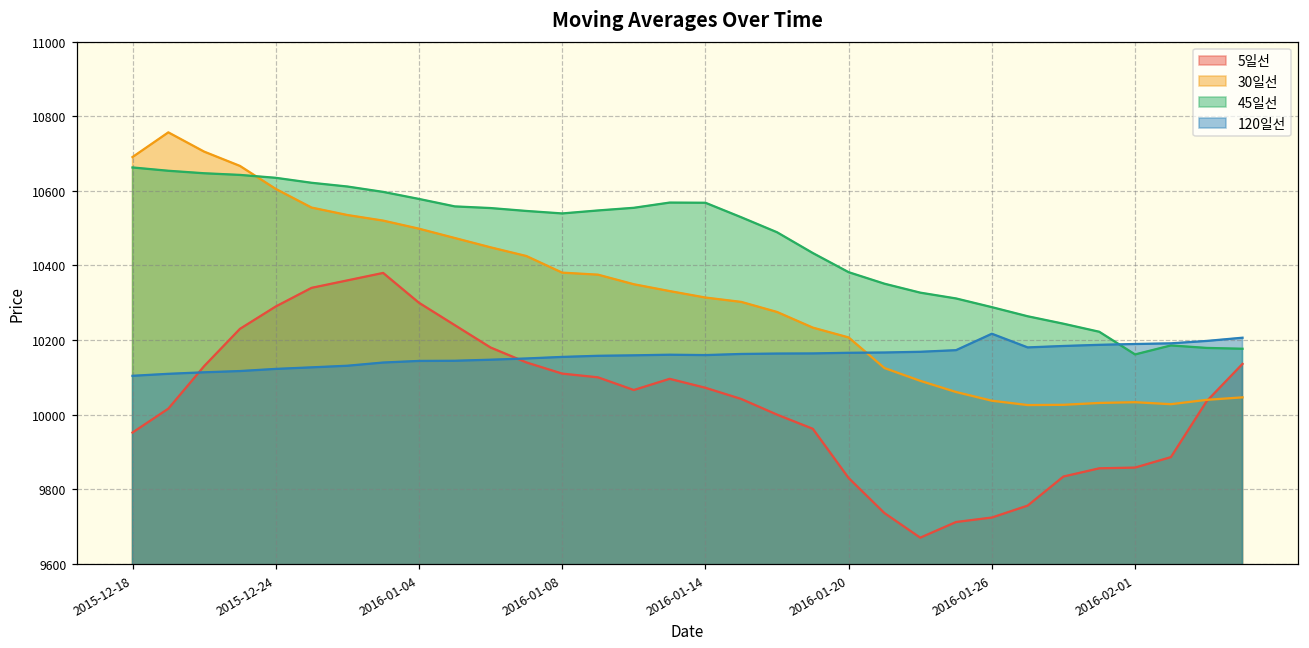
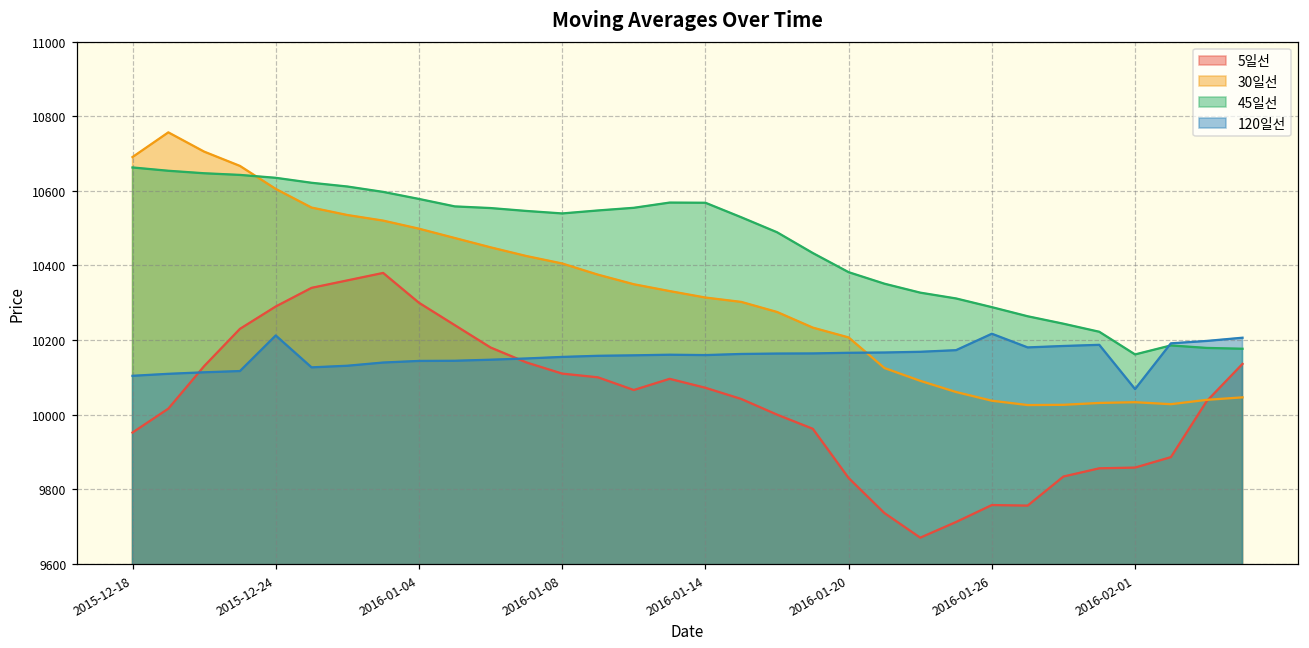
  {
    "5일선": {
      "2015-12-18": 9950,
      "2015-12-24": 10290,
      "2016-01-04": 10300,
      "2016-01-08": 10110,
      "2016-01-14": 10070,
      "2016-01-20": 9830,
-     "2016-01-26": 9720,
+     "2016-01-26": 9760,
      "2016-02-01": 9860
    },
    "30일선": {
      "2015-12-18": 10690,
      "2015-12-24": 10610,
      "2016-01-04": 10500,
-     "2016-01-08": 10380,
+     "2016-01-08": 10410,
      "2016-01-14": 10310,
      "2016-01-20": 10210,
      "2016-01-26": 10040,
      "2016-02-01": 10030
    },
    "45일선": {
      "2015-12-18": 10660,
      "2015-12-24": 10640,
      "2016-01-04": 10580,
      "2016-01-08": 10540,
      "2016-01-14": 10570,
      "2016-01-20": 10380,
      "2016-01-26": 10290,
      "2016-02-01": 10160
    },
    "120일선": {
      "2015-12-18": 10100,
-     "2015-12-24": 10120,
+     "2015-12-24": 10210,
      "2016-01-04": 10140,
      "2016-01-08": 10150,
      "2016-01-14": 10160,
      "2016-01-20": 10170,
      "2016-01-26": 10220,
-     "2016-02-01": 10190
+     "2016-02-01": 10070
    }
  }
